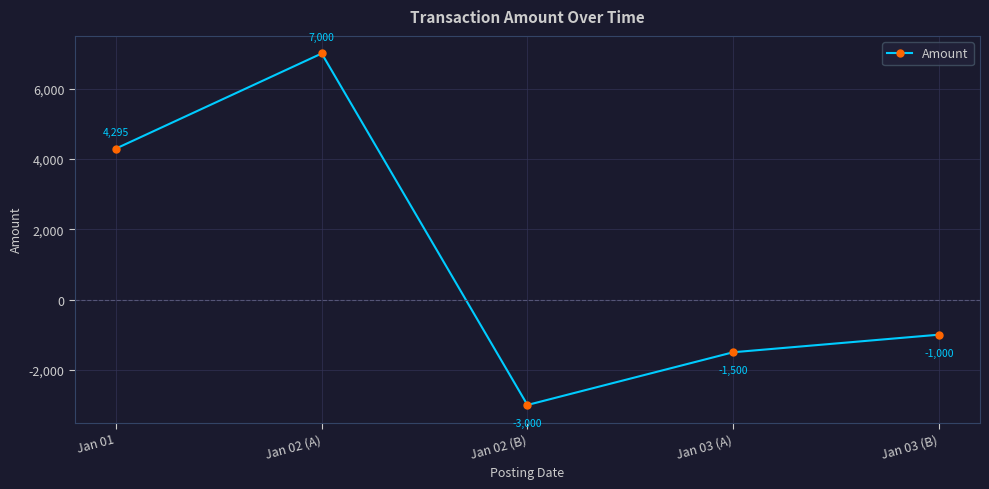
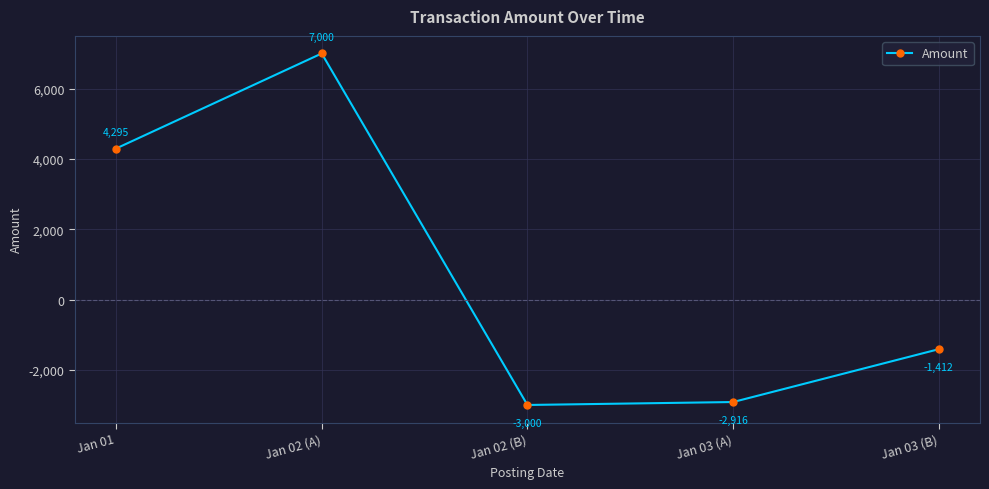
  {
    "Jan 01": "4,295",
    "Jan 02 (A)": "7,000",
    "Jan 02 (B)": "-3,000",
-   "Jan 03 (A)": "-1,500",
-   "Jan 03 (B)": "-1,000"
+   "Jan 03 (A)": "-2,916",
+   "Jan 03 (B)": "-1,412"
  }
